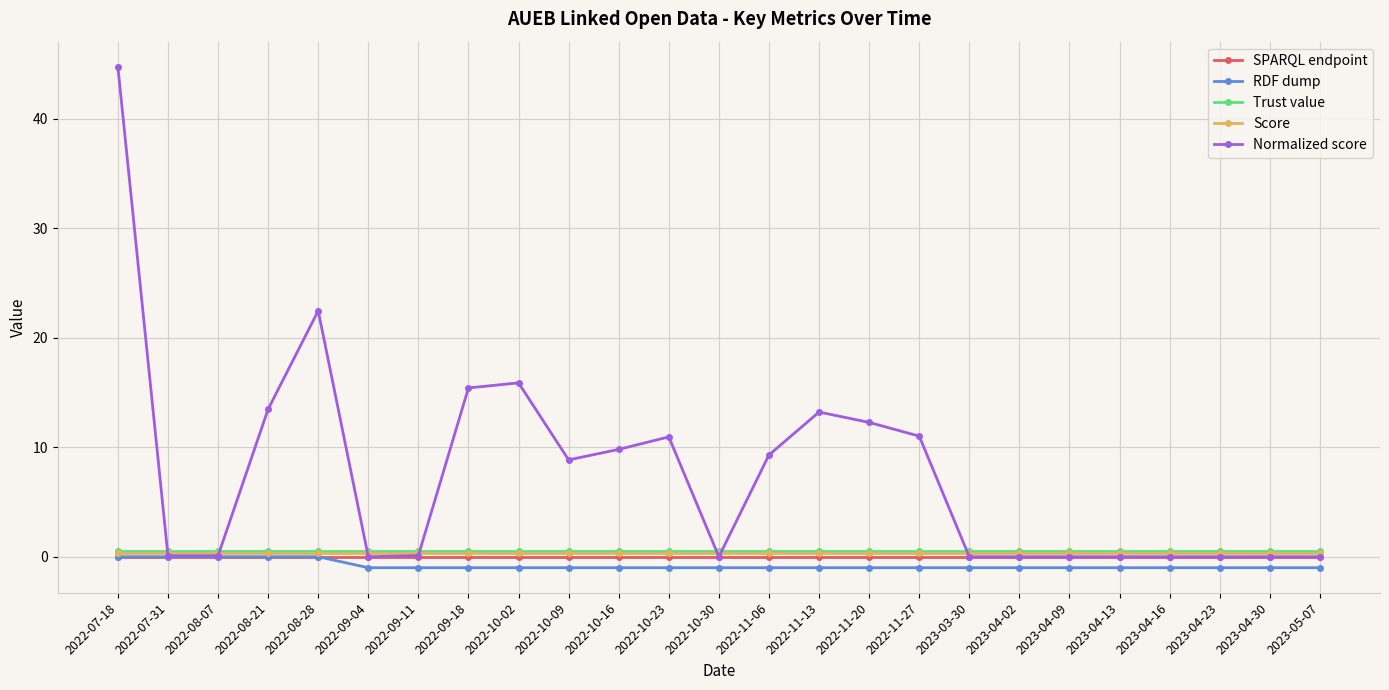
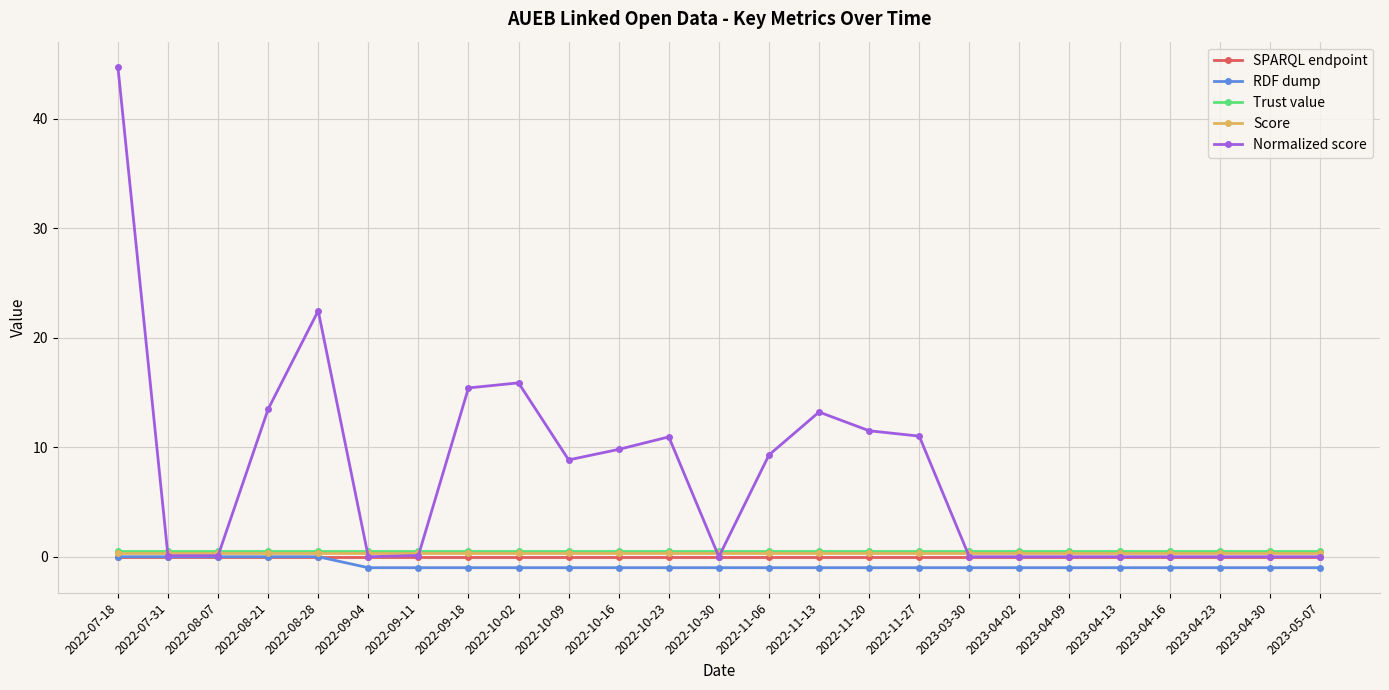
  {
    "SPARQL endpoint": {
      "2022-09-18": 0.0,
      "2022-10-02": 0.0,
      "2022-10-09": 0.0,
      "2022-10-16": 0.0,
      "2022-10-23": 0.0,
      "2022-11-06": 0.0,
      "2022-11-13": 0.0,
      "2022-11-20": 0.0,
      "2022-11-27": 0.0
    },
    "RDF dump": {
      "2022-09-04": -1.0,
      "2022-09-11": -1.0,
      "2022-09-18": -1.0,
      "2022-10-02": -1.0,
      "2022-10-09": -1.0,
      "2022-10-16": -1.0,
      "2022-10-23": -1.0,
      "2022-10-30": -1.0,
      "2022-11-06": -1.0,
      "2022-11-13": -1.0,
      "2022-11-20": -1.0,
      "2022-11-27": -1.0,
      "2023-03-30": -1.0,
      "2023-04-02": -1.0,
      "2023-04-09": -1.0,
      "2023-04-13": -1.0,
      "2023-04-16": -1.0,
      "2023-04-23": -1.0,
      "2023-04-30": -1.0,
      "2023-05-07": -1.0
    },
    "Normalized score": {
      "2022-07-18": 44.7,
      "2022-08-21": 13.5,
      "2022-08-28": 22.5,
      "2022-09-18": 15.4,
      "2022-10-02": 15.9,
      "2022-10-09": 8.8,
      "2022-10-16": 9.8,
      "2022-10-23": 10.9,
      "2022-11-06": 9.3,
      "2022-11-13": 13.2,
-     "2022-11-20": 12.3,
+     "2022-11-20": 11.5,
      "2022-11-27": 11.0
    }
  }
